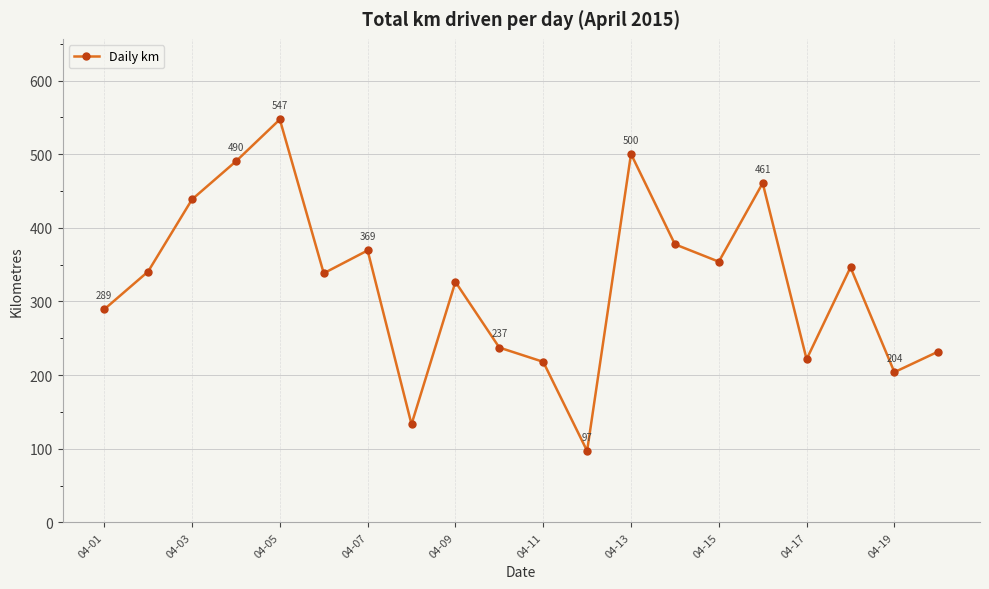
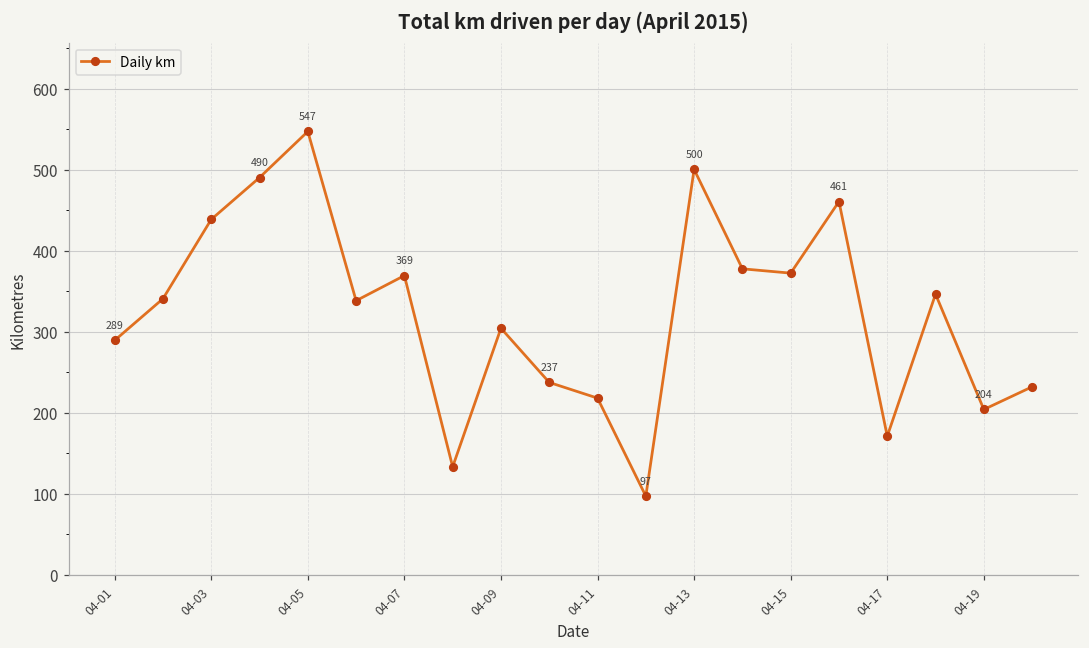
  {
    "04-03": 440,
-   "04-09": 330,
+   "04-09": 300,
    "04-11": 220,
-   "04-15": 350,
-   "04-17": 220
+   "04-15": 370,
+   "04-17": 170
  }
